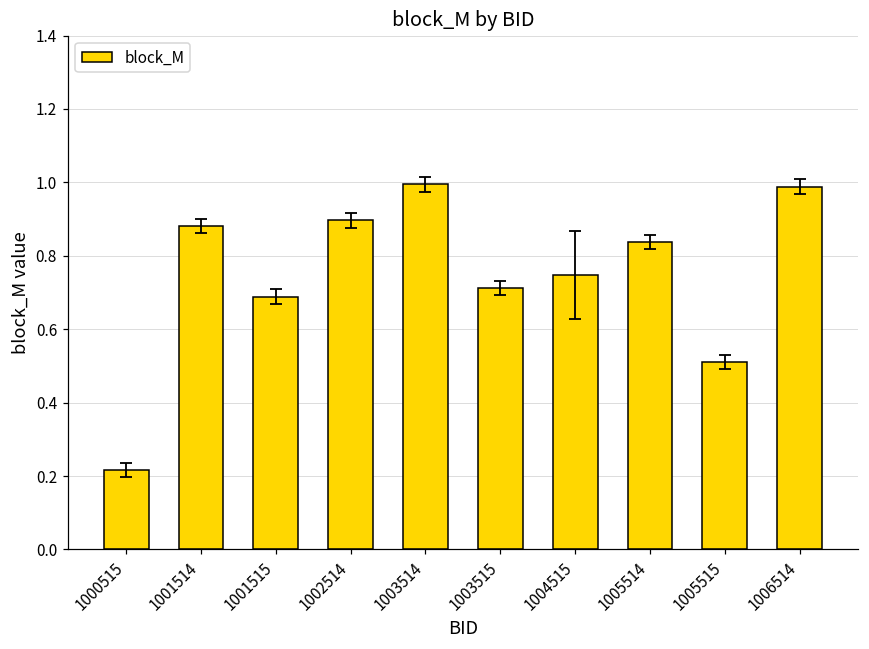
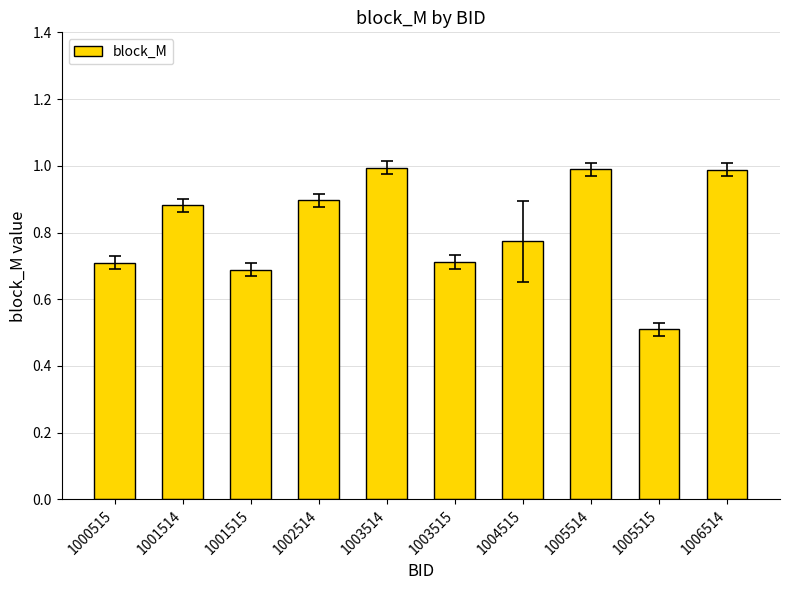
  {
    "block_M": {
-     "1000515": 0.22,
+     "1000515": 0.71,
      "1001514": 0.88,
      "1001515": 0.69,
      "1002514": 0.90,
      "1003514": 0.99,
      "1003515": 0.71,
-     "1004515": 0.75,
-     "1005514": 0.84,
+     "1004515": 0.77,
+     "1005514": 0.99,
      "1005515": 0.51,
      "1006514": 0.99
    }
  }
